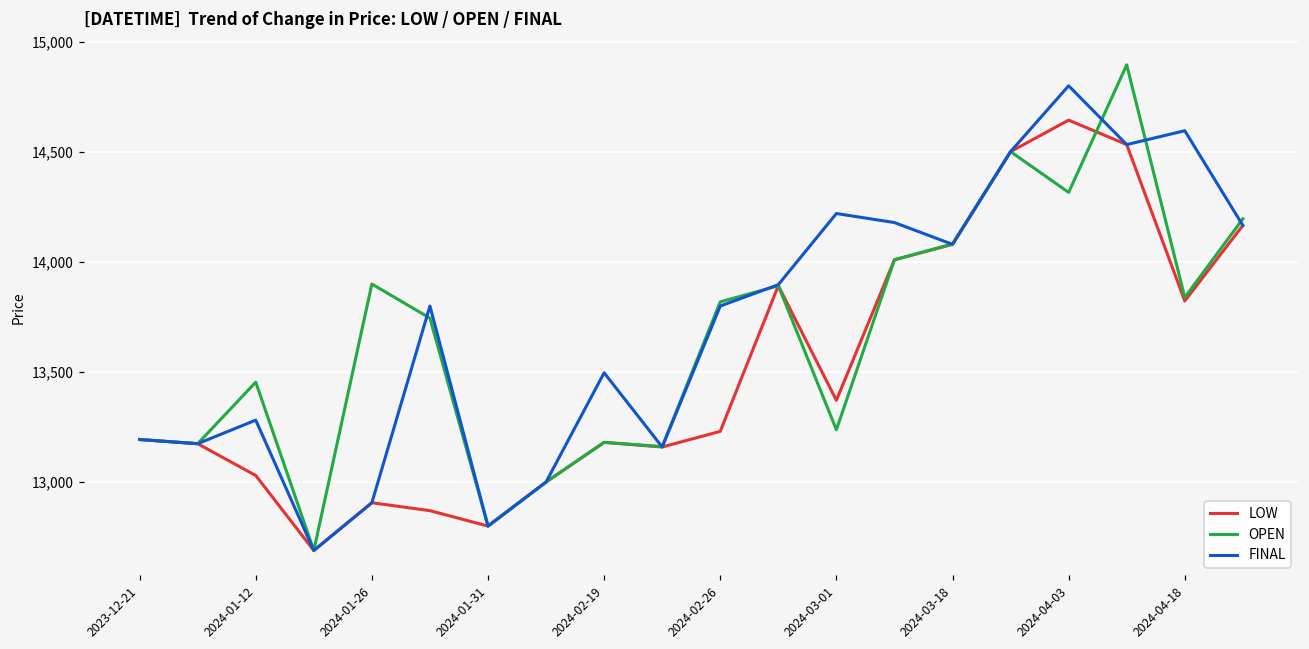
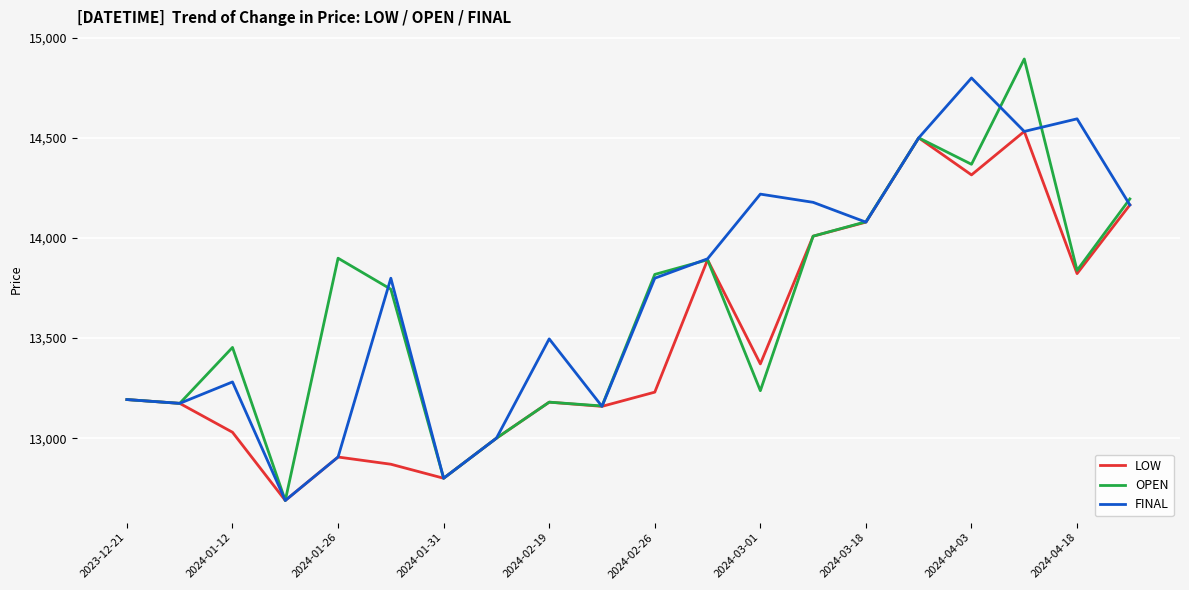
  {
    "LOW": {
      "2024-01-12": "13,030",
      "2024-02-26": "13,230",
      "2024-03-01": "13,370",
-     "2024-04-03": "14,640",
+     "2024-04-03": "14,320",
      "2024-04-18": "13,820"
    },
    "OPEN": {
      "2024-01-12": "13,450",
      "2024-01-26": "13,900",
      "2024-02-26": "13,820",
      "2024-03-01": "13,240",
-     "2024-04-03": "14,320",
+     "2024-04-03": "14,370",
      "2024-04-18": "13,840"
    },
    "FINAL": {
      "2024-01-12": "13,280",
      "2024-02-19": "13,500",
      "2024-02-26": "13,800",
      "2024-03-01": "14,220",
      "2024-04-03": "14,800",
      "2024-04-18": "14,600"
    }
  }
